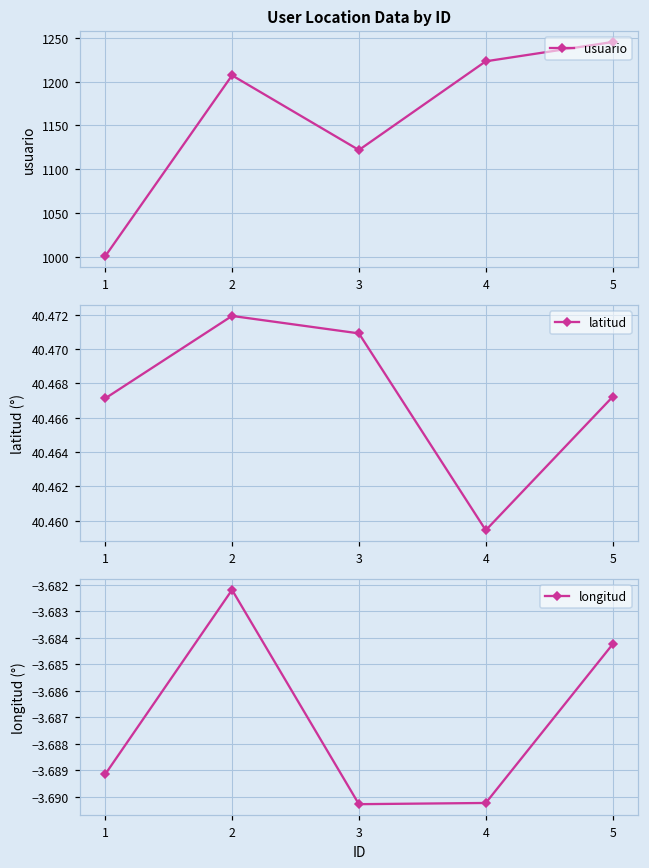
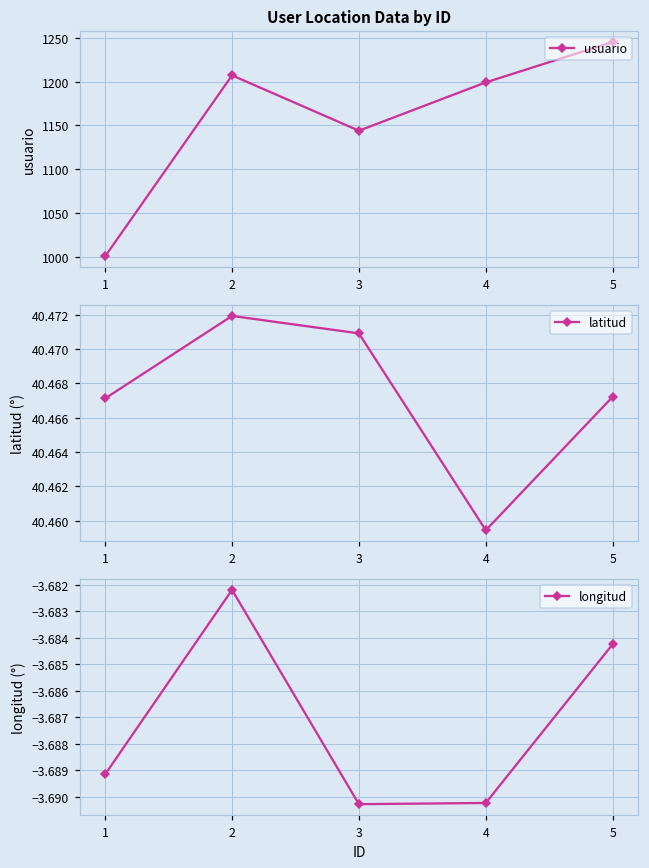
  {
    "User Location Data by ID": {
      "1": 1000,
      "2": 1210,
-     "3": 1120,
-     "4": 1220
+     "3": 1140,
+     "4": 1200
    }
  }
